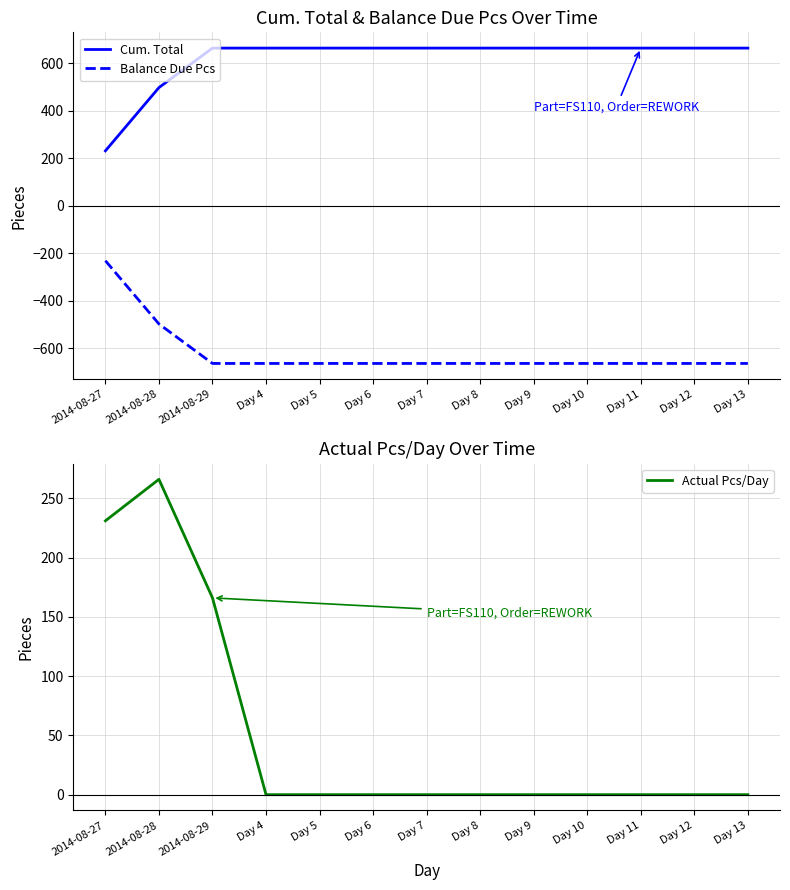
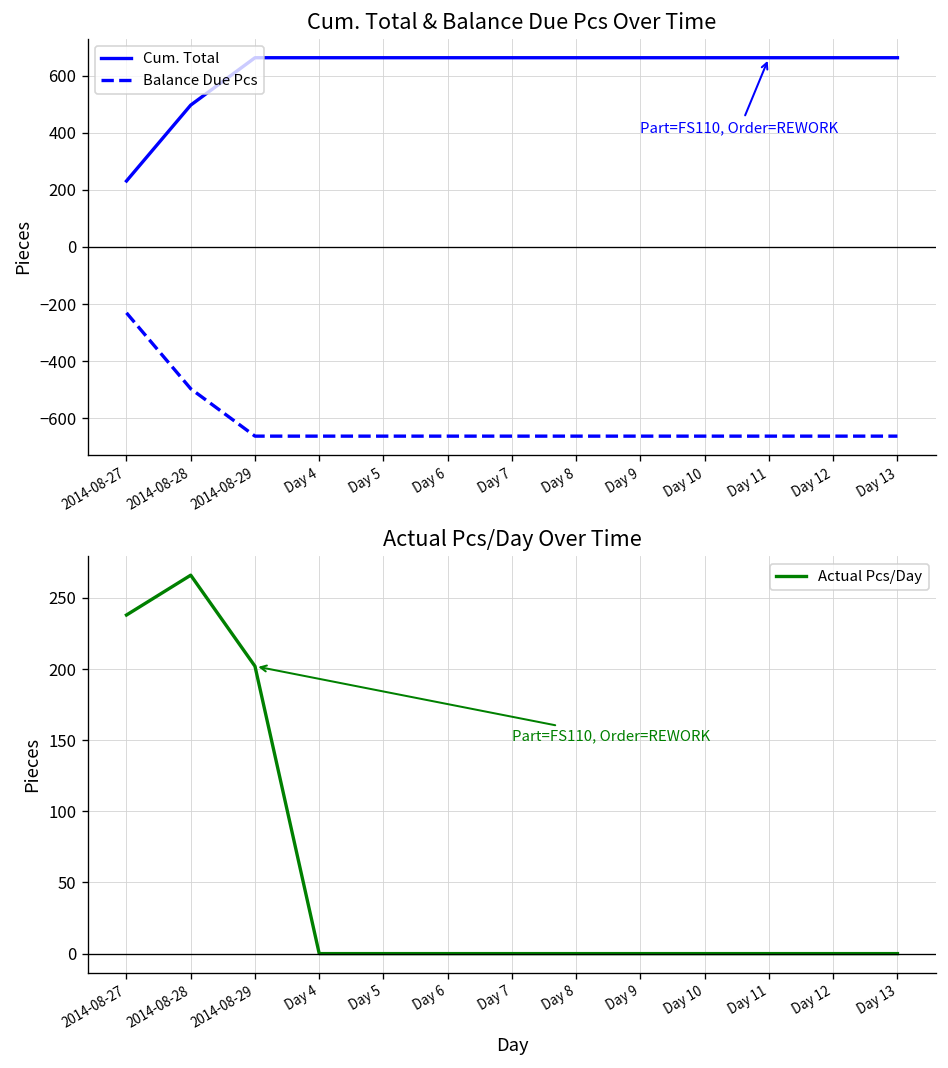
  {
    "Actual Pcs/Day Over Time": {
-     "2014-08-27": 231,
+     "2014-08-27": 238,
      "2014-08-28": 266,
-     "2014-08-29": 166,
+     "2014-08-29": 202,
      "Day 4": 0,
      "Day 5": 0,
      "Day 6": 0,
      "Day 7": 0,
      "Day 8": 0,
      "Day 9": 0,
      "Day 10": 0,
      "Day 11": 0,
      "Day 12": 0,
      "Day 13": 0
    }
  }
